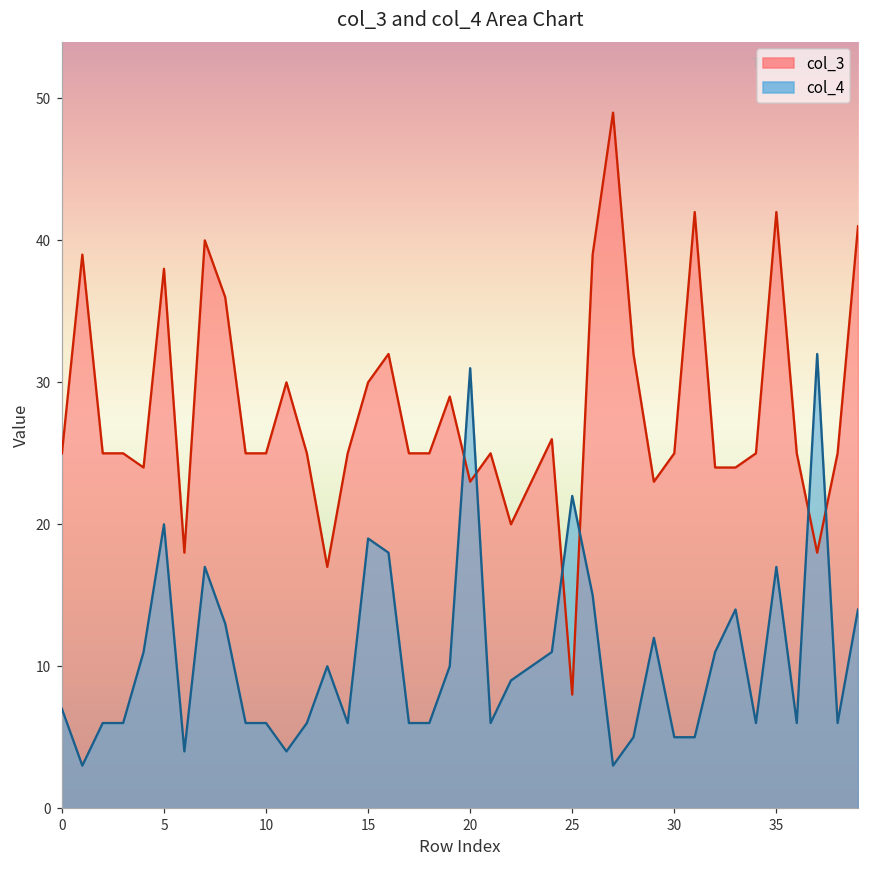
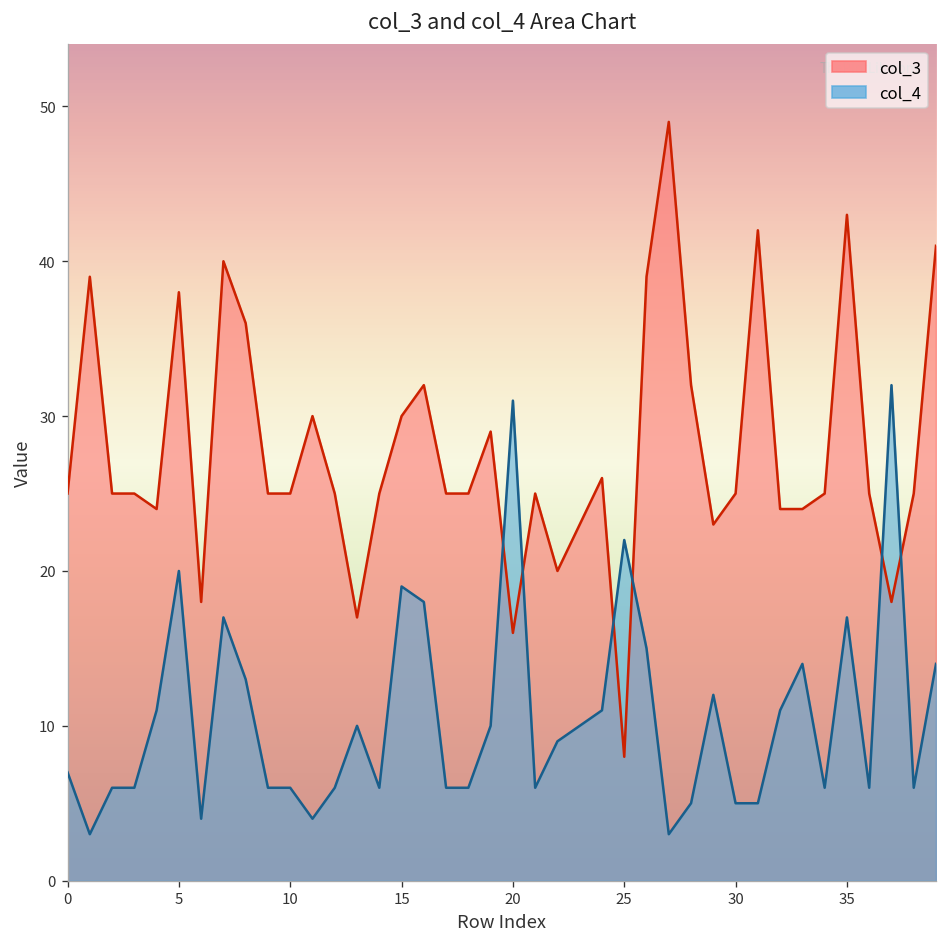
  {
    "col_3": {
      "0": 25,
      "5": 38,
      "10": 25,
      "15": 30,
-     "20": 23,
+     "20": 16,
      "25": 8,
      "30": 25,
-     "35": 42
+     "35": 43
    },
    "col_4": {
      "0": 7,
      "5": 20,
      "10": 6,
      "15": 19,
      "20": 31,
      "25": 22,
      "30": 5,
      "35": 17
    }
  }
